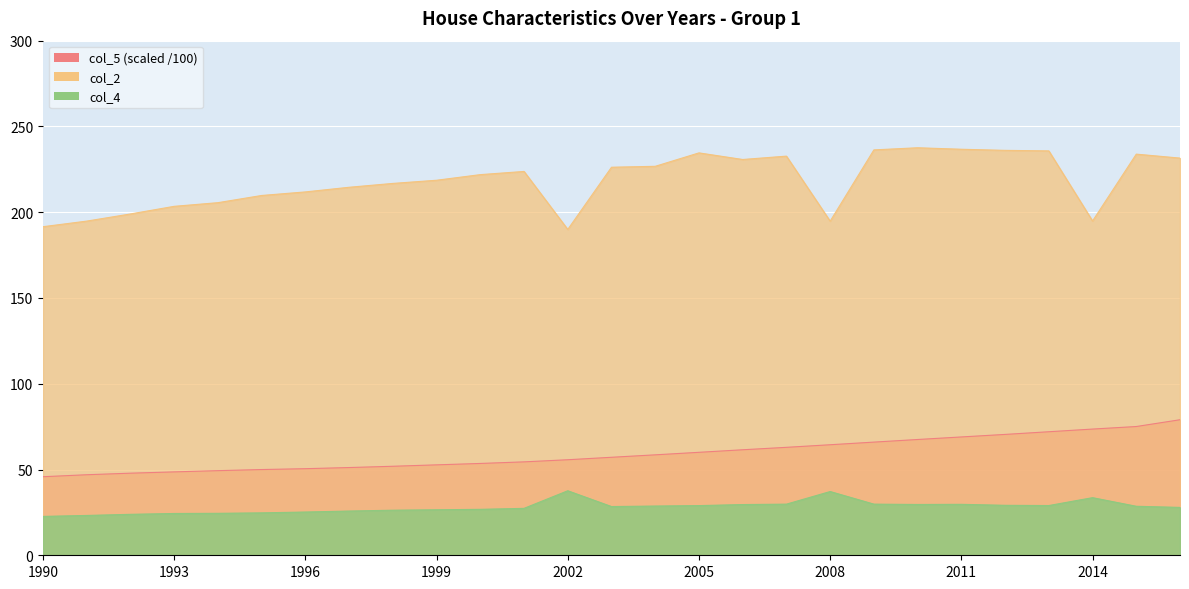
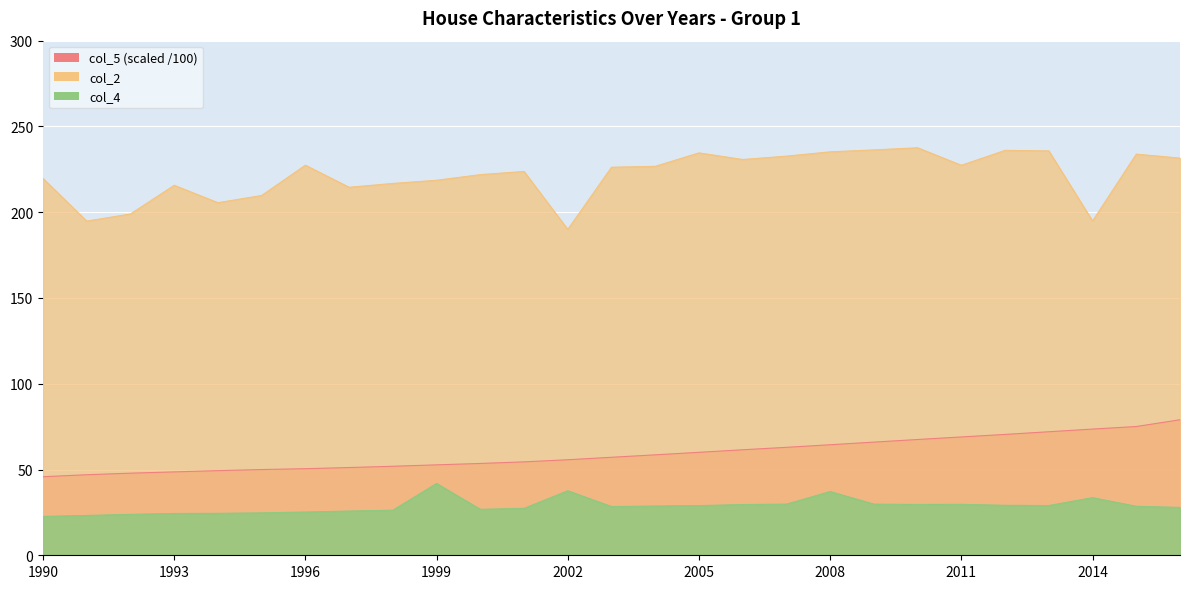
  {
    "col_2": {
-     "1990": 192,
-     "1993": 203,
-     "1996": 212,
+     "1990": 220,
+     "1993": 216,
+     "1996": 227,
      "1999": 219,
      "2002": 190,
      "2005": 235,
-     "2008": 195,
-     "2011": 237,
+     "2008": 235,
+     "2011": 227,
      "2014": 195
    },
    "col_4": {
      "1990": 23,
      "1993": 24,
      "1996": 25,
-     "1999": 27,
+     "1999": 42,
      "2002": 38,
      "2005": 29,
      "2008": 37,
      "2011": 30,
      "2014": 34
    }
  }
